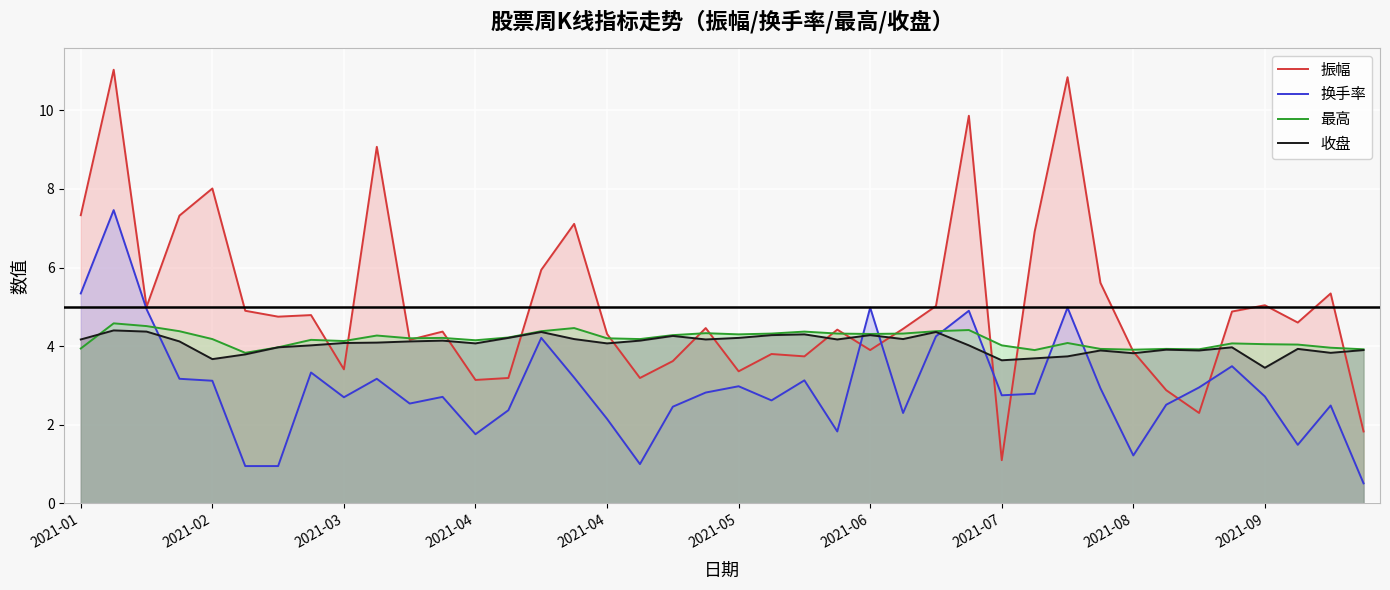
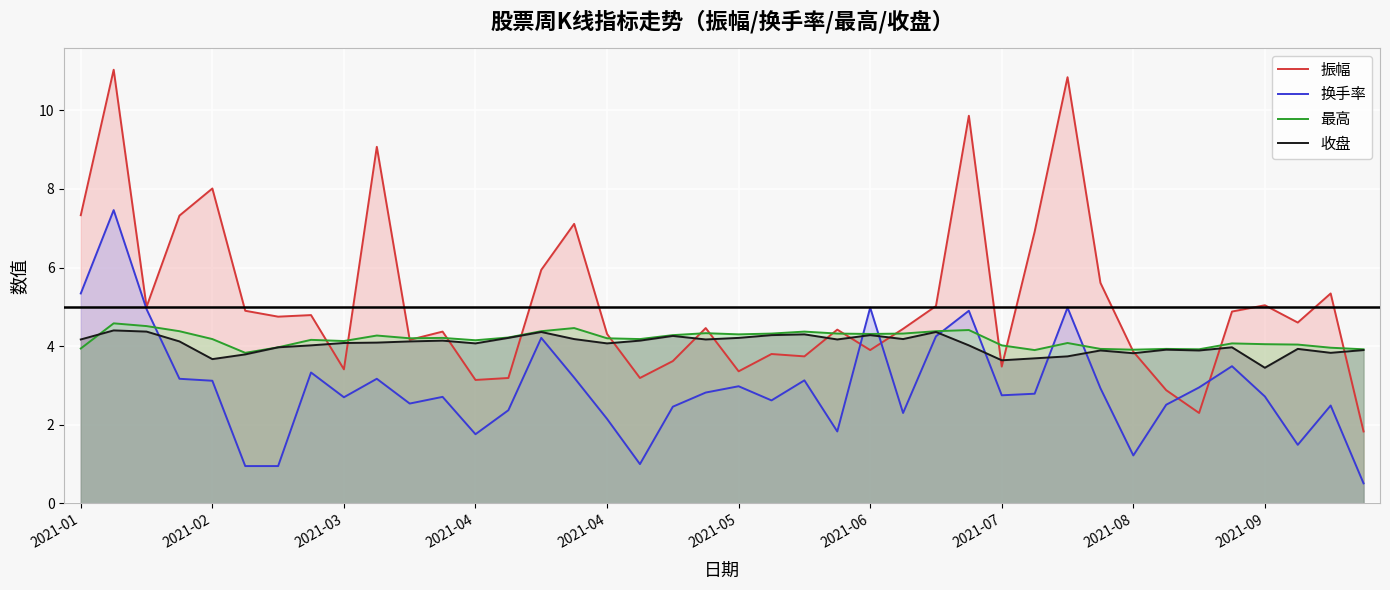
  {
    "振幅": {
      "2021-01": 7.3,
      "2021-02": 8.0,
      "2021-03": 3.4,
      "2021-05": 3.4,
      "2021-06": 3.9,
-     "2021-07": 1.1,
+     "2021-07": 3.5,
      "2021-09": 5.0
    },
    "换手率": {
      "2021-01": 5.3,
      "2021-02": 3.1,
      "2021-03": 2.7,
      "2021-05": 3.0,
      "2021-06": 5.0,
      "2021-07": 2.8,
      "2021-08": 1.2,
      "2021-09": 2.7
    },
    "最高": {
      "2021-01": 3.9,
      "2021-02": 4.2,
      "2021-05": 4.3,
      "2021-07": 4.0,
      "2021-09": 4.1
    },
    "收盘": {
      "2021-01": 4.2,
      "2021-02": 3.7,
      "2021-05": 4.2,
      "2021-07": 3.6,
      "2021-09": 3.5
    }
  }
